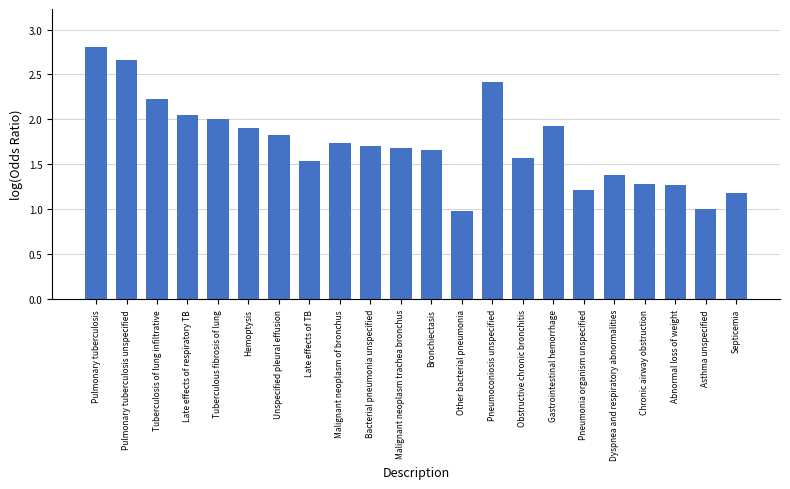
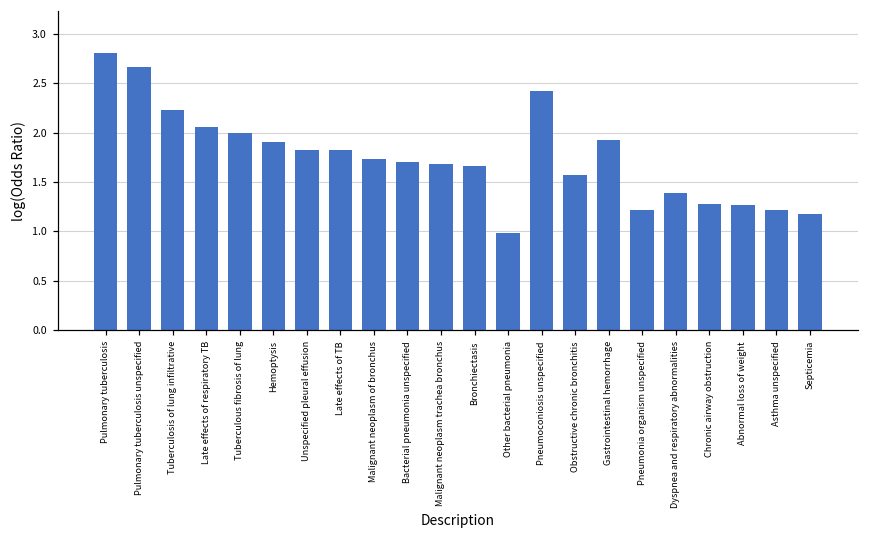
  {
    "Pulmonary tuberculosis": 2.8,
    "Pulmonary tuberculosis unspecified": 2.7,
    "Tuberculosis of lung infiltrative": 2.2,
    "Late effects of respiratory TB": 2.1,
    "Tuberculous fibrosis of lung": 2.0,
    "Hemoptysis": 1.9,
    "Unspecified pleural effusion": 1.8,
-   "Late effects of TB": 1.5,
+   "Late effects of TB": 1.8,
    "Malignant neoplasm of bronchus": 1.7,
    "Bacterial pneumonia unspecified": 1.7,
    "Malignant neoplasm trachea bronchus": 1.7,
    "Bronchiectasis": 1.7,
    "Other bacterial pneumonia": 1.0,
    "Pneumoconiosis unspecified": 2.4,
    "Obstructive chronic bronchitis": 1.6,
    "Gastrointestinal hemorrhage": 1.9,
    "Pneumonia organism unspecified": 1.2,
    "Dyspnea and respiratory abnormalities": 1.4,
    "Chronic airway obstruction": 1.3,
    "Abnormal loss of weight": 1.3,
-   "Asthma unspecified": 1.0,
+   "Asthma unspecified": 1.2,
    "Septicemia": 1.2
  }
